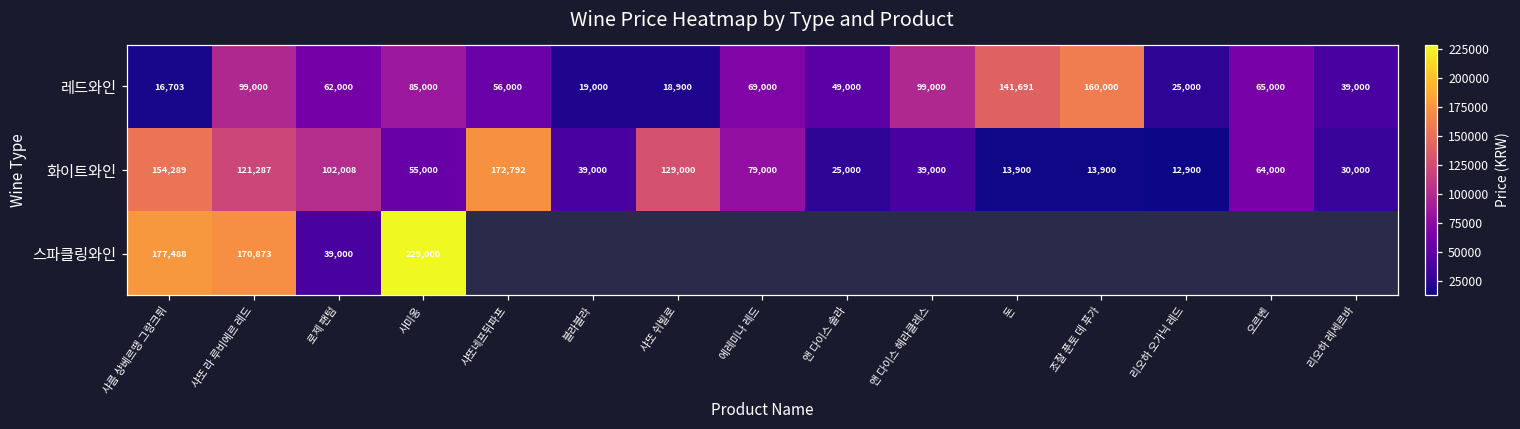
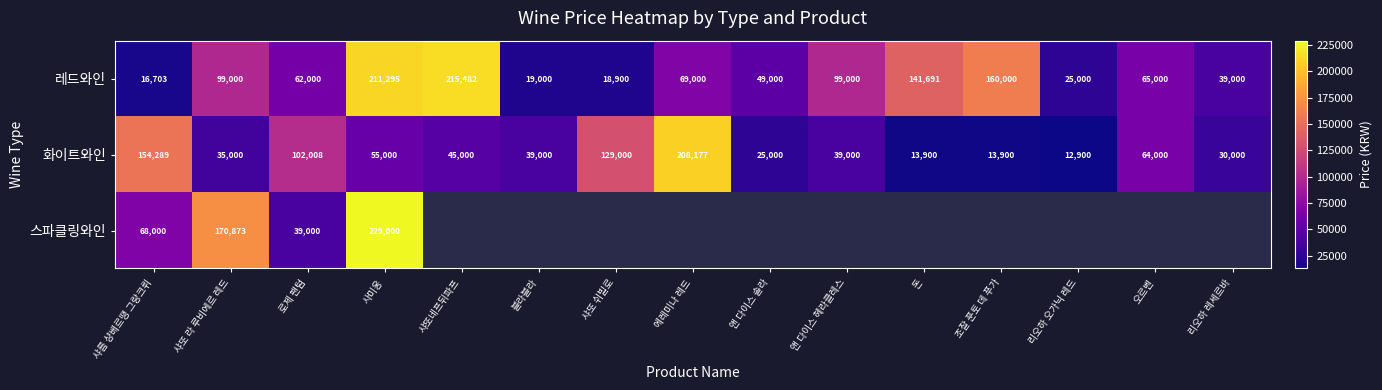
  {
    "레드와인": {
      "샤름 샹베르땡 그랑크뤼": "16,703",
      "샤또 라 루비에르 레드": "99,000",
      "로제 팬텀": "62,000",
-     "사미옹": "85,000",
-     "샤또네프뒤파프": "56,000",
+     "사미옹": "211,295",
+     "샤또네프뒤파프": "215,482",
      "블라블라": "19,000",
      "샤또 쉬빌로": "18,900",
      "에레미나 레드": "69,000",
      "앤 다이스 솔라": "49,000",
      "앤 다이스 헤라클레스": "99,000",
      "돈": "141,691",
      "조잘 푼토 데 푸가": "160,000",
      "리오하 오가닉 레드": "25,000",
      "오르벤": "65,000",
      "리오하 레세르바": "39,000"
    },
    "화이트와인": {
      "샤름 샹베르땡 그랑크뤼": "154,289",
-     "샤또 라 루비에르 레드": "121,287",
+     "샤또 라 루비에르 레드": "35,000",
      "로제 팬텀": "102,008",
      "사미옹": "55,000",
-     "샤또네프뒤파프": "172,792",
+     "샤또네프뒤파프": "45,000",
      "블라블라": "39,000",
      "샤또 쉬빌로": "129,000",
-     "에레미나 레드": "79,000",
+     "에레미나 레드": "208,177",
      "앤 다이스 솔라": "25,000",
      "앤 다이스 헤라클레스": "39,000",
      "돈": "13,900",
      "조잘 푼토 데 푸가": "13,900",
      "리오하 오가닉 레드": "12,900",
      "오르벤": "64,000",
      "리오하 레세르바": "30,000"
    },
    "스파클링와인": {
-     "샤름 샹베르땡 그랑크뤼": "177,488",
+     "샤름 샹베르땡 그랑크뤼": "68,000",
      "샤또 라 루비에르 레드": "170,873",
      "로제 팬텀": "39,000",
      "사미옹": "229,000"
    }
  }
